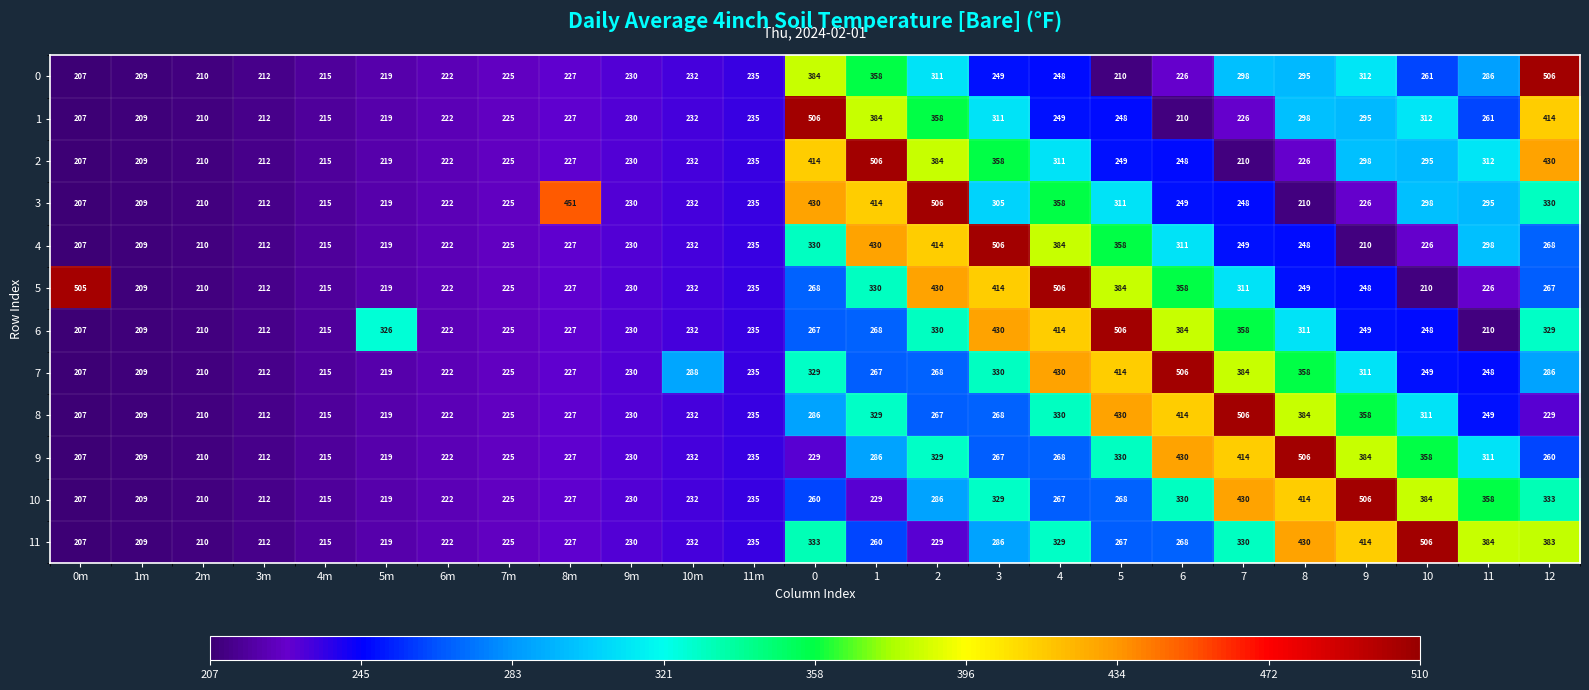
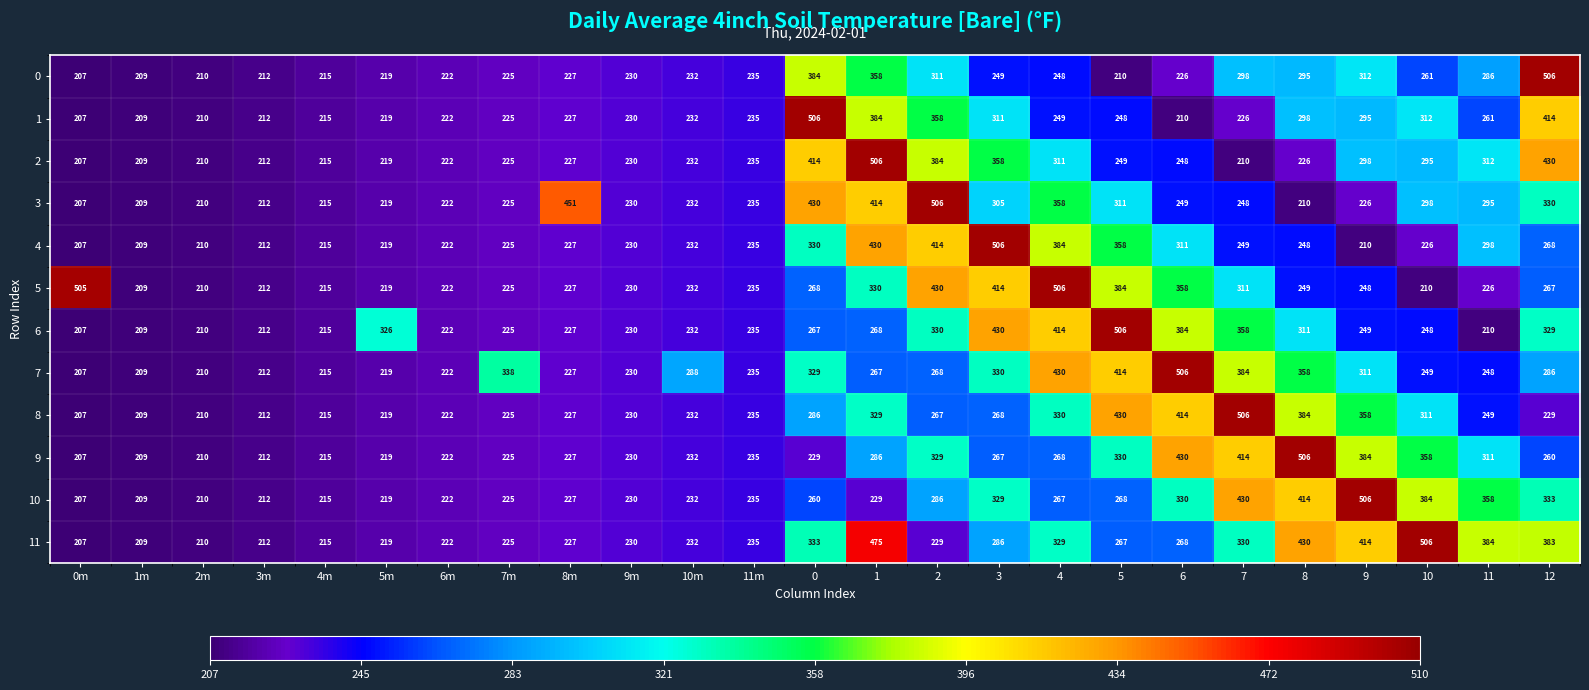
  {
    "7": {
      "0m": 207,
      "1m": 209,
      "2m": 210,
      "3m": 212,
      "4m": 215,
      "5m": 219,
      "6m": 222,
-     "7m": 225,
+     "7m": 338,
      "8m": 227,
      "9m": 230,
      "10m": 288,
      "11m": 235,
      "0": 329,
      "1": 267,
      "2": 268,
      "3": 330,
      "4": 430,
      "5": 414,
      "6": 506,
      "7": 384,
      "8": 358,
      "9": 311,
      "10": 249,
      "11": 248,
      "12": 286
    },
    "11": {
      "0m": 207,
      "1m": 209,
      "2m": 210,
      "3m": 212,
      "4m": 215,
      "5m": 219,
      "6m": 222,
      "7m": 225,
      "8m": 227,
      "9m": 230,
      "10m": 232,
      "11m": 235,
      "0": 333,
-     "1": 260,
+     "1": 475,
      "2": 229,
      "3": 286,
      "4": 329,
      "5": 267,
      "6": 268,
      "7": 330,
      "8": 430,
      "9": 414,
      "10": 506,
      "11": 384,
      "12": 383
    }
  }
